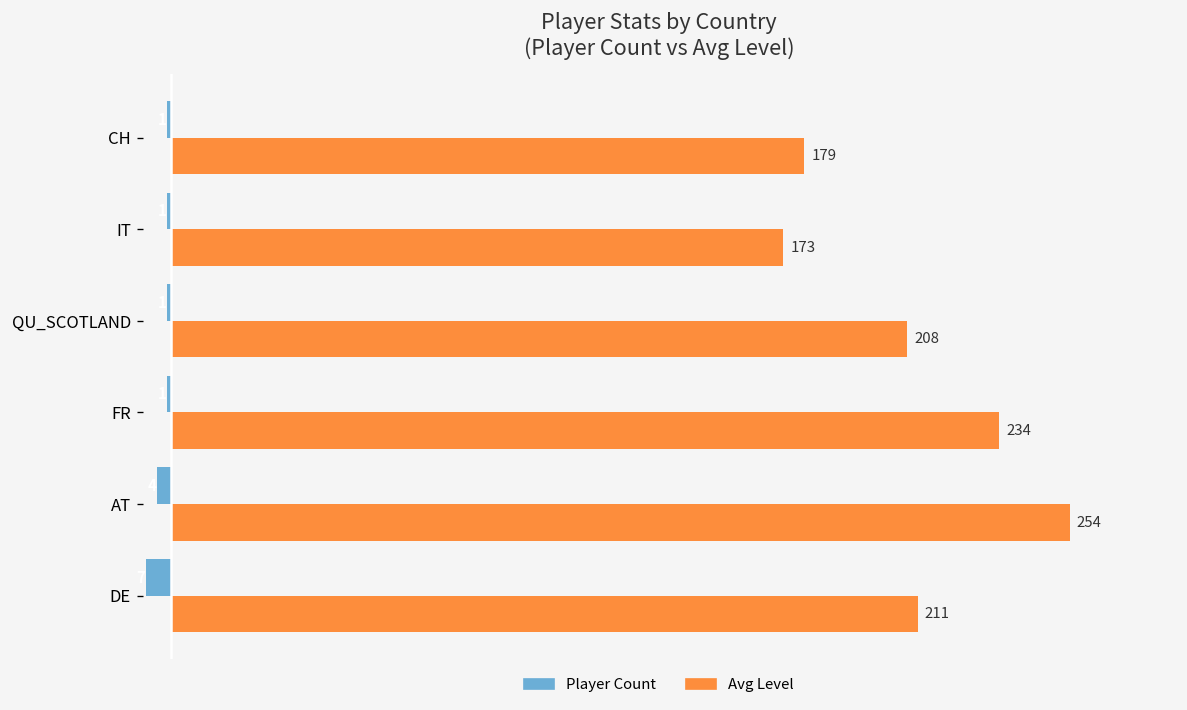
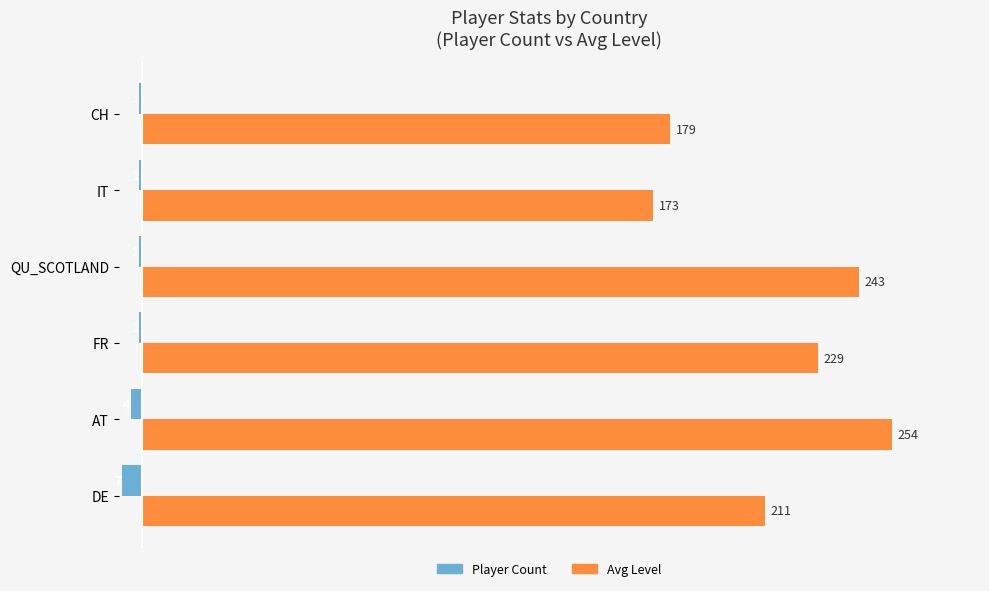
  {
    "Avg Level": {
      "CH": 179,
      "IT": 173,
-     "QU_SCOTLAND": 208,
-     "FR": 234,
+     "QU_SCOTLAND": 243,
+     "FR": 229,
      "AT": 254,
      "DE": 211
    }
  }
